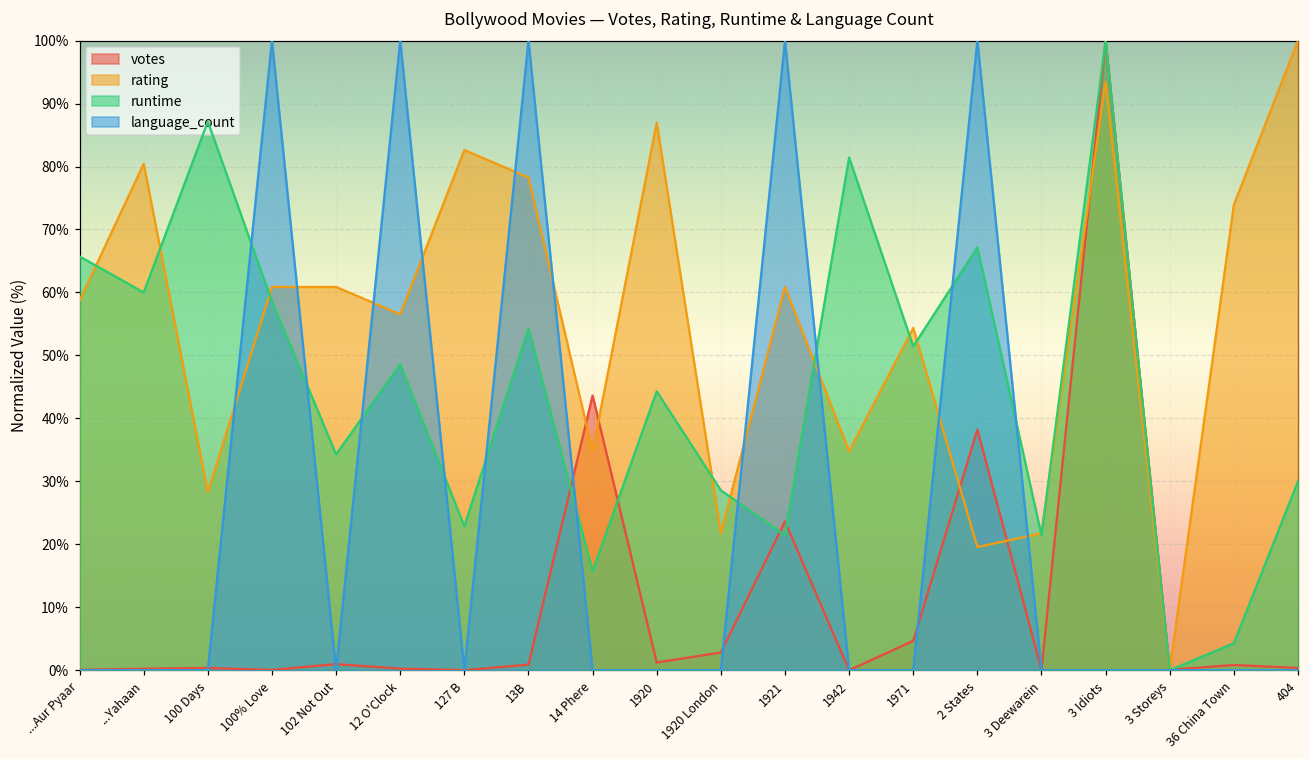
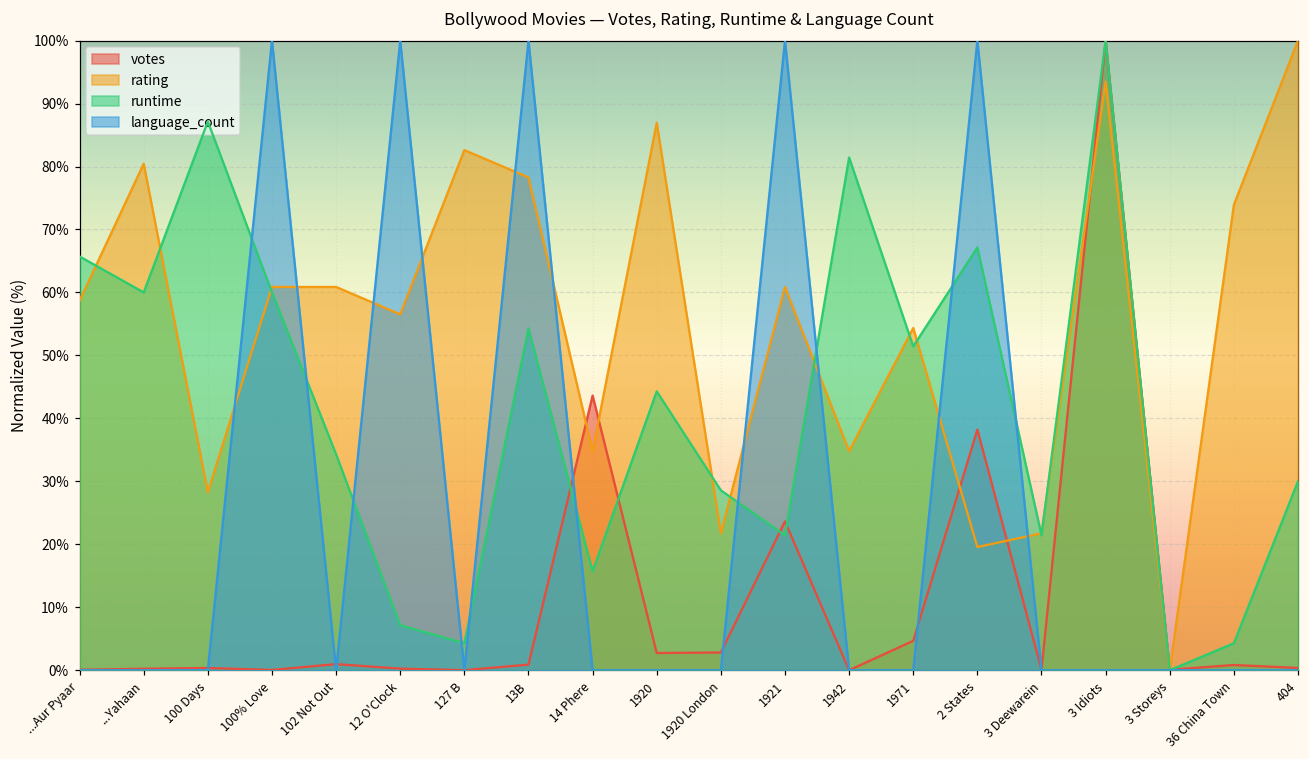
  {
    "votes": {
      "100% Love": "0%",
      "102 Not Out": "1%",
      "12 O'Clock": "0%",
      "13B": "1%",
      "14 Phere": "44%",
-     "1920": "1%",
+     "1920": "3%",
      "1920 London": "3%",
      "1921": "24%",
      "1971": "5%",
      "2 States": "38%",
      "36 China Town": "1%"
    },
    "rating": {
      "...Aur Pyaar": "59%",
      "...Yahaan": "80%",
      "100 Days": "28%",
      "100% Love": "61%",
      "102 Not Out": "61%",
      "12 O'Clock": "57%",
      "127 B": "83%",
      "13B": "78%",
      "14 Phere": "35%",
      "1920": "87%",
      "1920 London": "22%",
      "1921": "61%",
      "1942": "35%",
      "1971": "54%",
      "2 States": "20%",
      "3 Idiots": "93%",
      "36 China Town": "74%",
      "404": "100%"
    },
    "runtime": {
      "...Aur Pyaar": "66%",
      "...Yahaan": "60%",
-     "100% Love": "59%",
+     "100% Love": "60%",
      "102 Not Out": "34%",
-     "12 O'Clock": "49%",
-     "127 B": "23%",
+     "12 O'Clock": "7%",
+     "127 B": "4%",
      "13B": "54%",
      "14 Phere": "16%",
      "1920": "44%",
      "1920 London": "29%",
      "1921": "21%",
      "1942": "81%",
      "1971": "51%",
      "2 States": "67%",
      "36 China Town": "4%",
      "404": "30%"
    },
    "language_count": {
      "100% Love": "100%",
      "102 Not Out": "0%",
      "12 O'Clock": "100%",
      "13B": "100%",
      "14 Phere": "0%",
      "1920": "0%",
      "1920 London": "0%",
      "1921": "100%",
      "1971": "0%",
      "2 States": "100%",
      "3 Idiots": "0%",
      "36 China Town": "0%"
    }
  }
